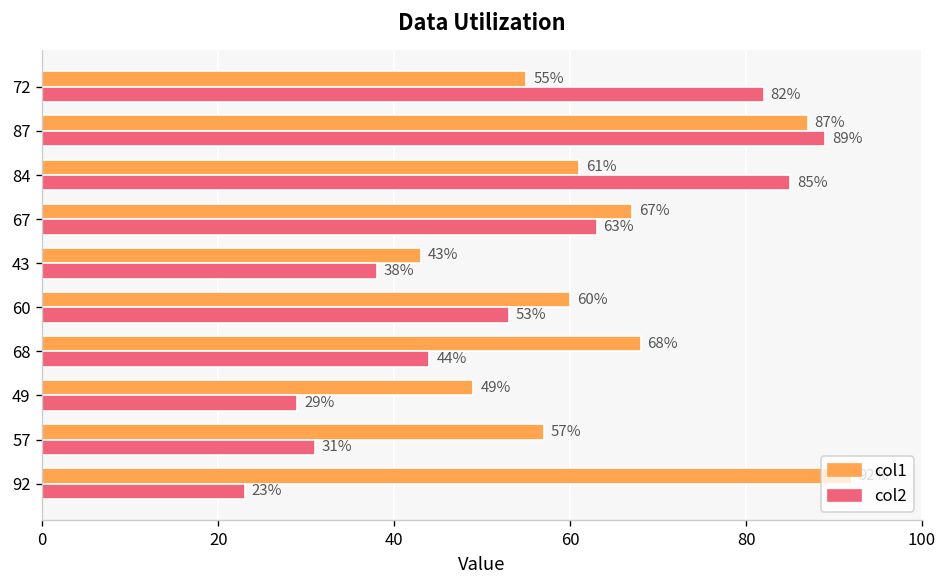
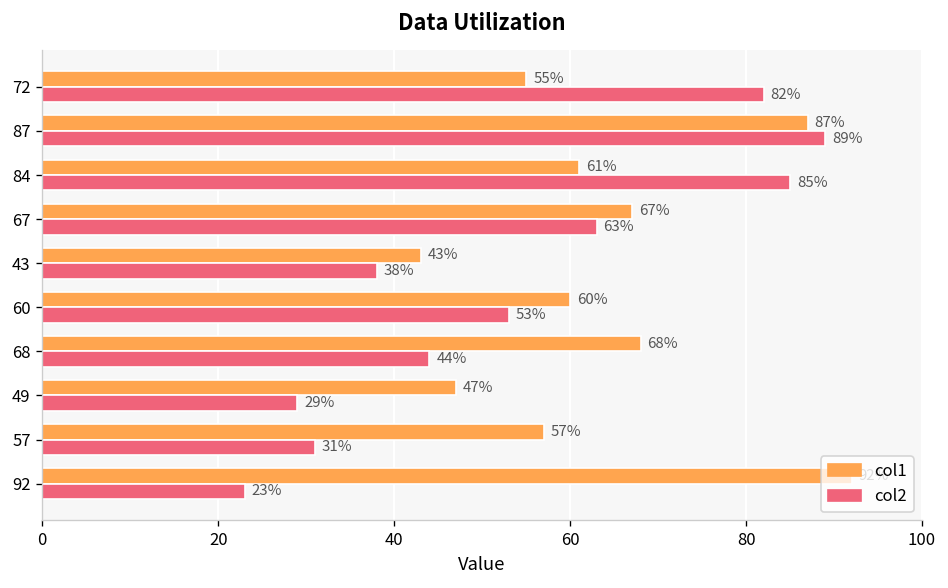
  {
    "col1": {
      "72": "55%",
      "87": "87%",
      "84": "61%",
      "67": "67%",
      "43": "43%",
      "60": "60%",
      "68": "68%",
-     "49": "49%",
+     "49": "47%",
      "57": "57%"
    },
    "col2": {
      "72": "82%",
      "87": "89%",
      "84": "85%",
      "67": "63%",
      "43": "38%",
      "60": "53%",
      "68": "44%",
      "49": "29%",
      "57": "31%",
      "92": "23%"
    }
  }
